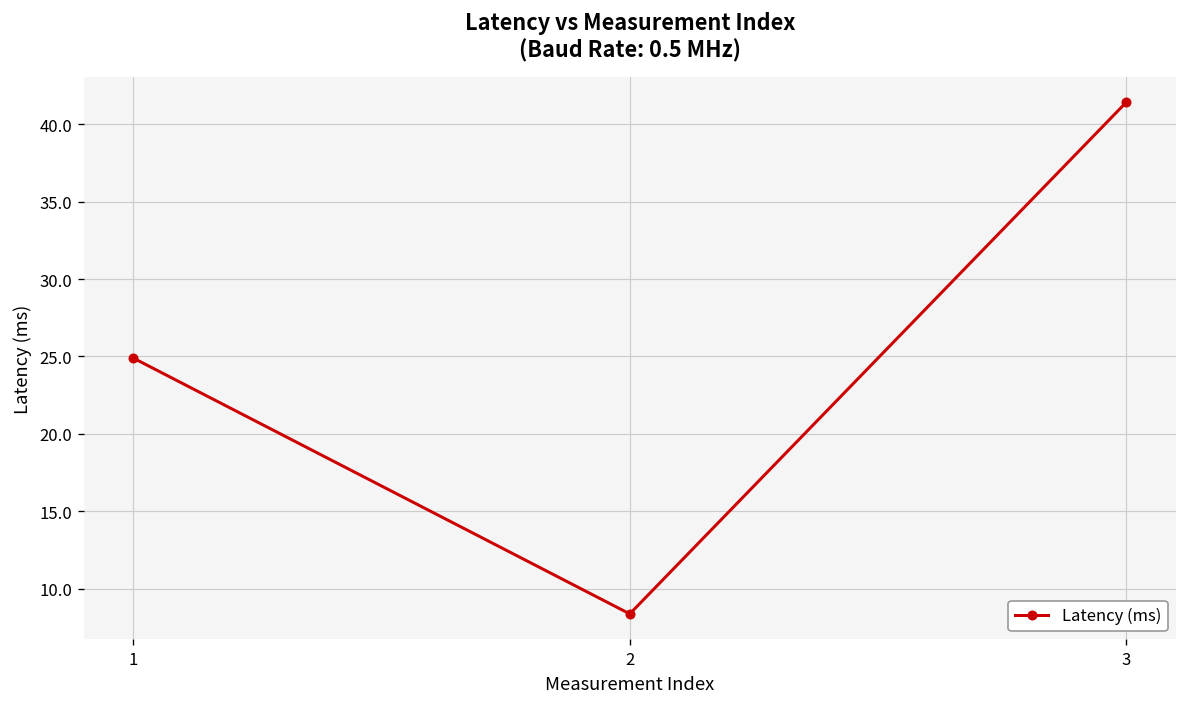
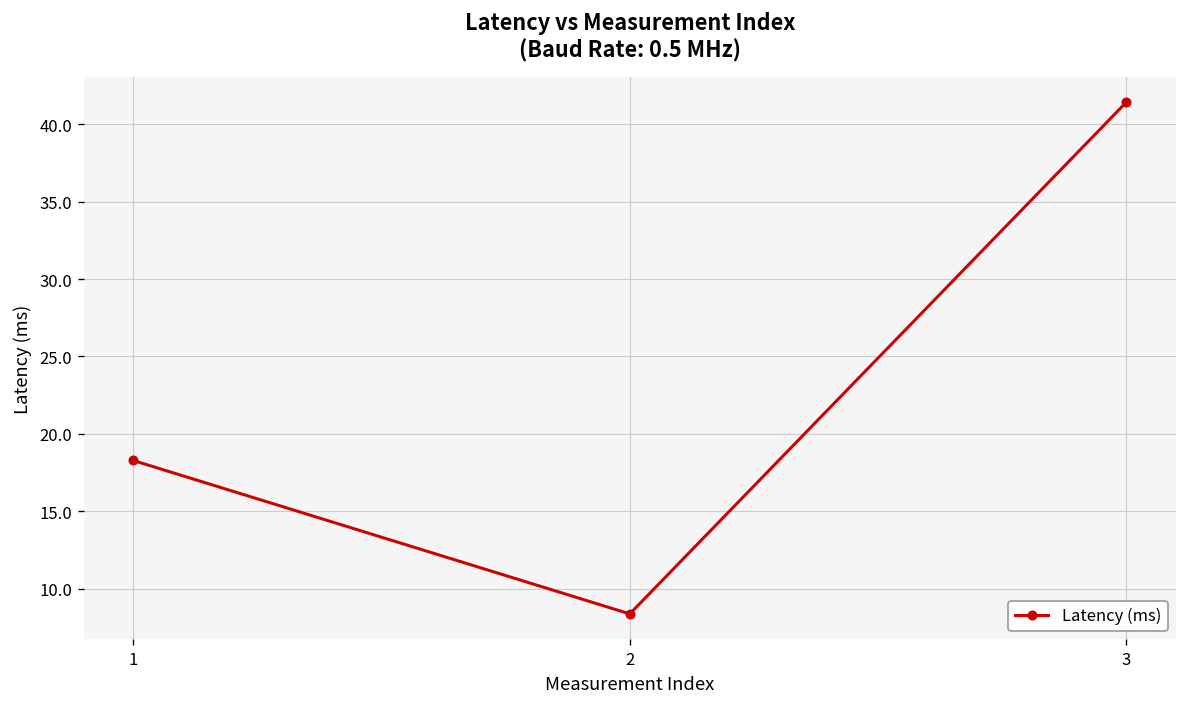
  {
-   "1": 24.9,
+   "1": 18.3,
    "2": 8.4,
    "3": 41.4
  }
